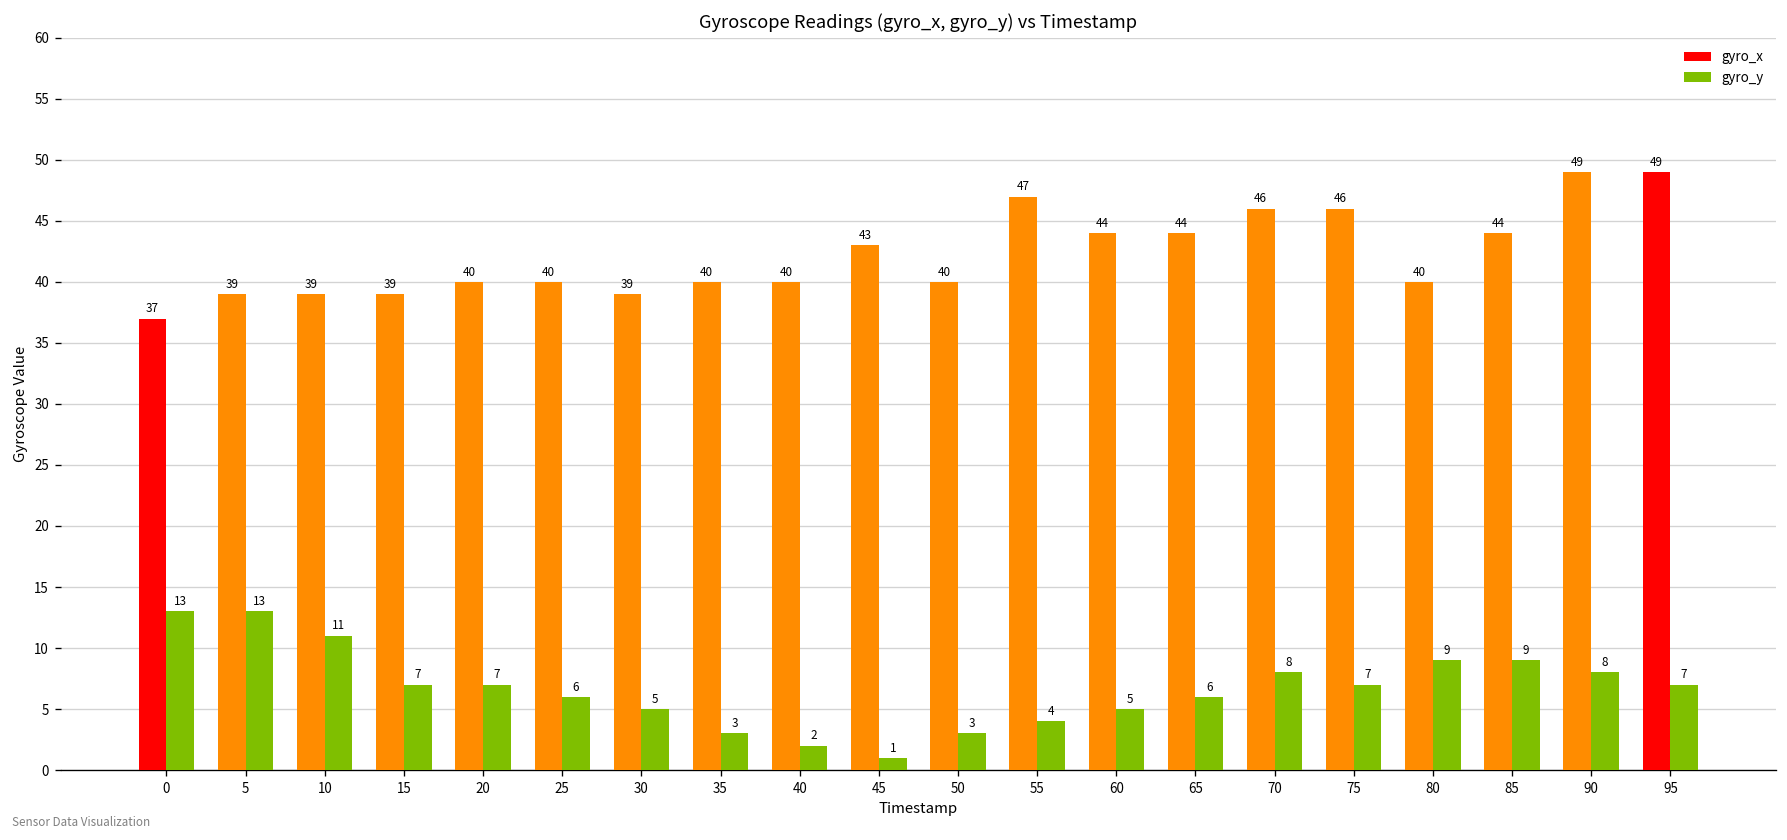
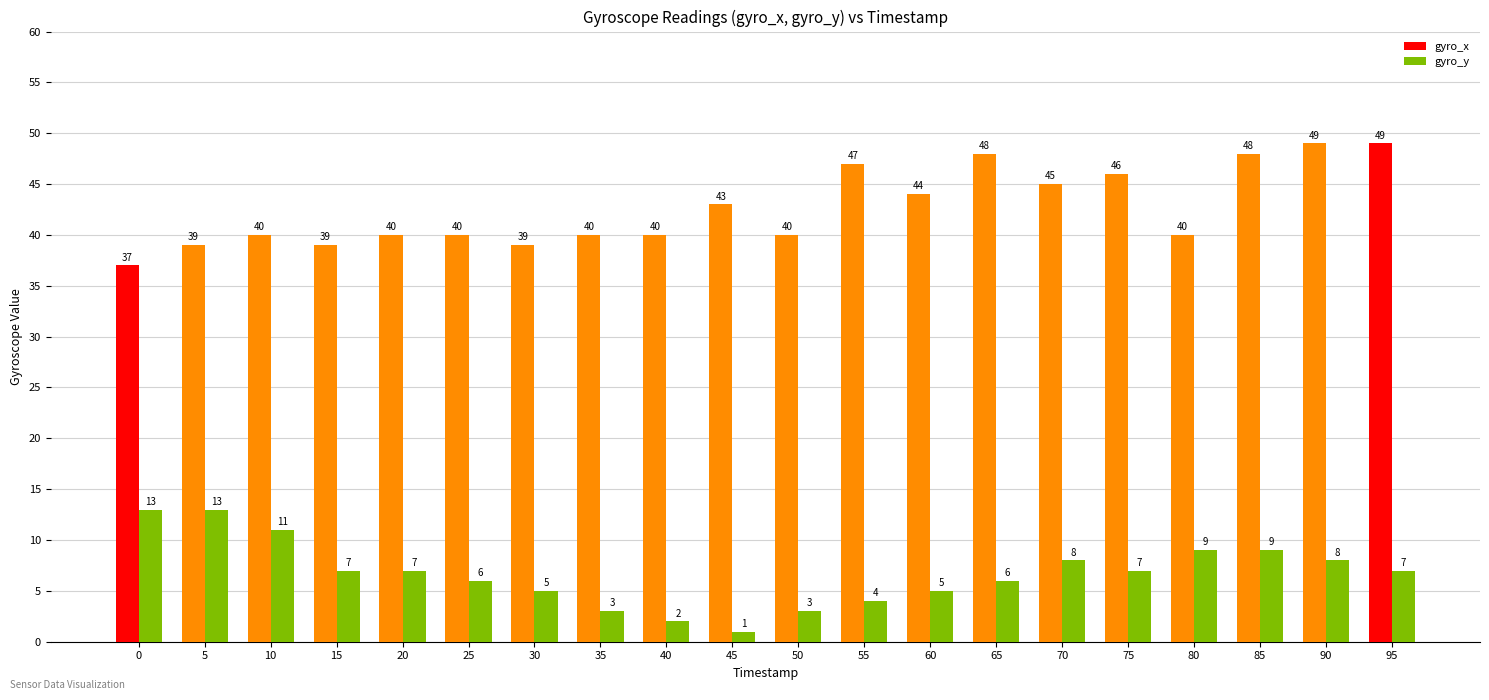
  {
    "gyro_x": {
      "0": 37,
      "5": 39,
-     "10": 39,
+     "10": 40,
      "15": 39,
      "20": 40,
      "25": 40,
      "30": 39,
      "35": 40,
      "40": 40,
      "45": 43,
      "50": 40,
      "55": 47,
      "60": 44,
-     "65": 44,
-     "70": 46,
+     "65": 48,
+     "70": 45,
      "75": 46,
      "80": 40,
-     "85": 44,
+     "85": 48,
      "90": 49,
      "95": 49
    },
    "gyro_y": {
      "0": 13,
      "5": 13,
      "10": 11,
      "15": 7,
      "20": 7,
      "25": 6,
      "30": 5,
      "35": 3,
      "40": 2,
      "45": 1,
      "50": 3,
      "55": 4,
      "60": 5,
      "65": 6,
      "70": 8,
      "75": 7,
      "80": 9,
      "85": 9,
      "90": 8,
      "95": 7
    }
  }
